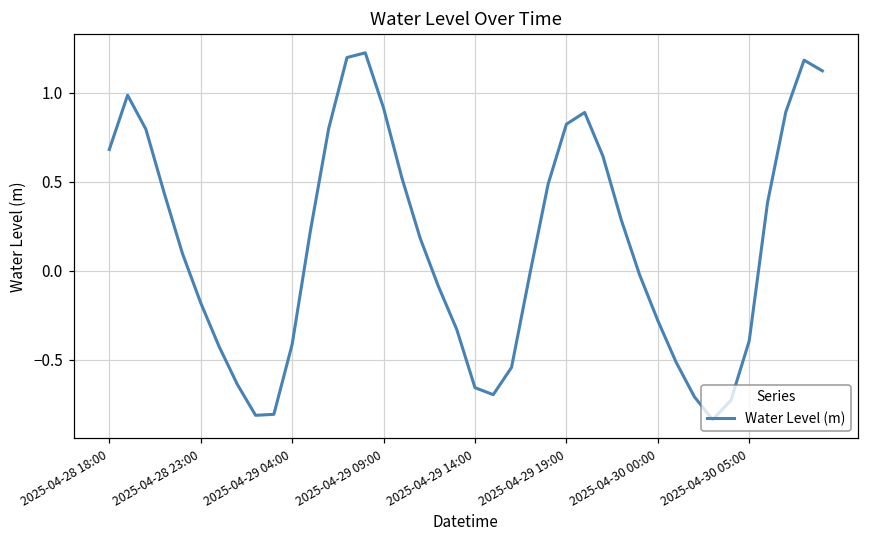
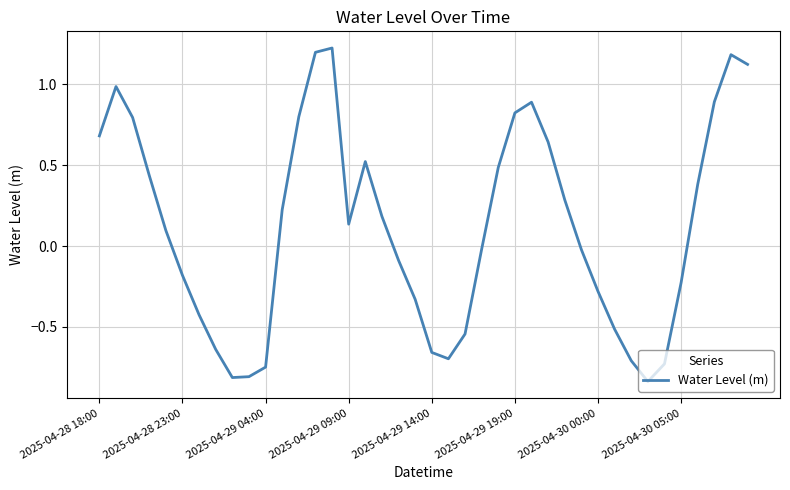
  {
    "2025-04-28 18:00": 0.68,
    "2025-04-28 23:00": -0.18,
-   "2025-04-29 04:00": -0.41,
-   "2025-04-29 09:00": 0.91,
+   "2025-04-29 04:00": -0.75,
+   "2025-04-29 09:00": 0.14,
    "2025-04-29 14:00": -0.66,
    "2025-04-29 19:00": 0.82,
    "2025-04-30 00:00": -0.28,
-   "2025-04-30 05:00": -0.39
+   "2025-04-30 05:00": -0.23
  }
